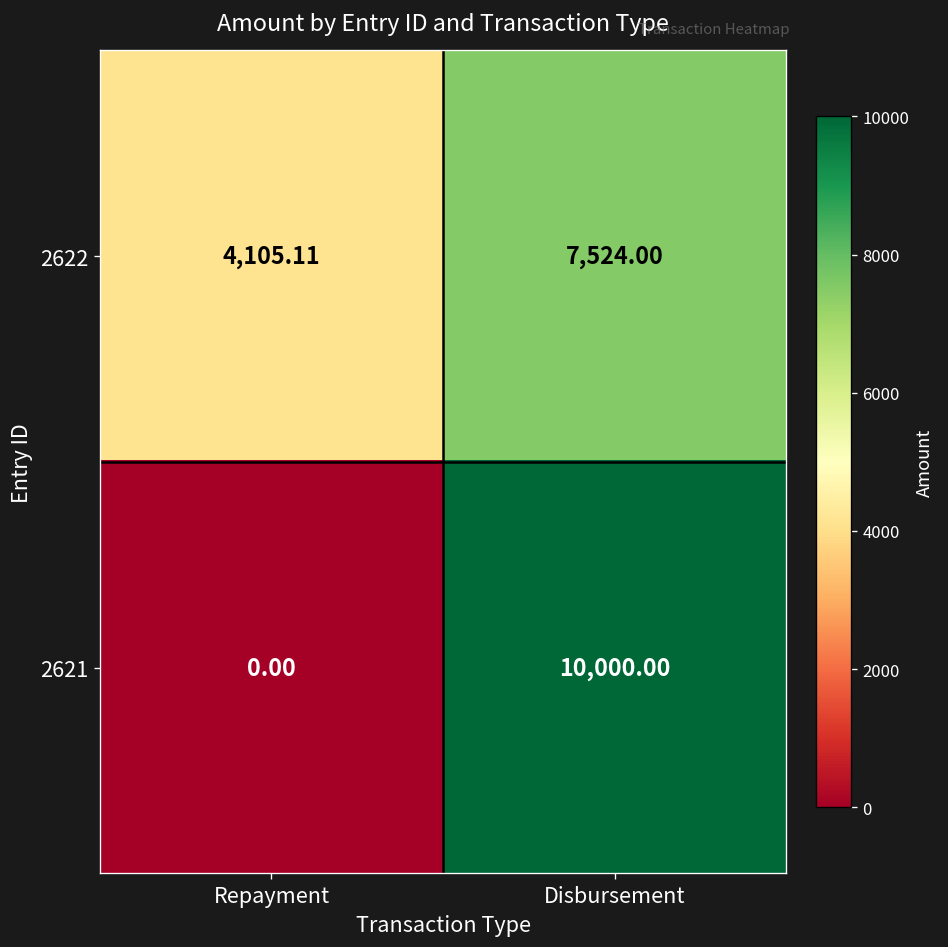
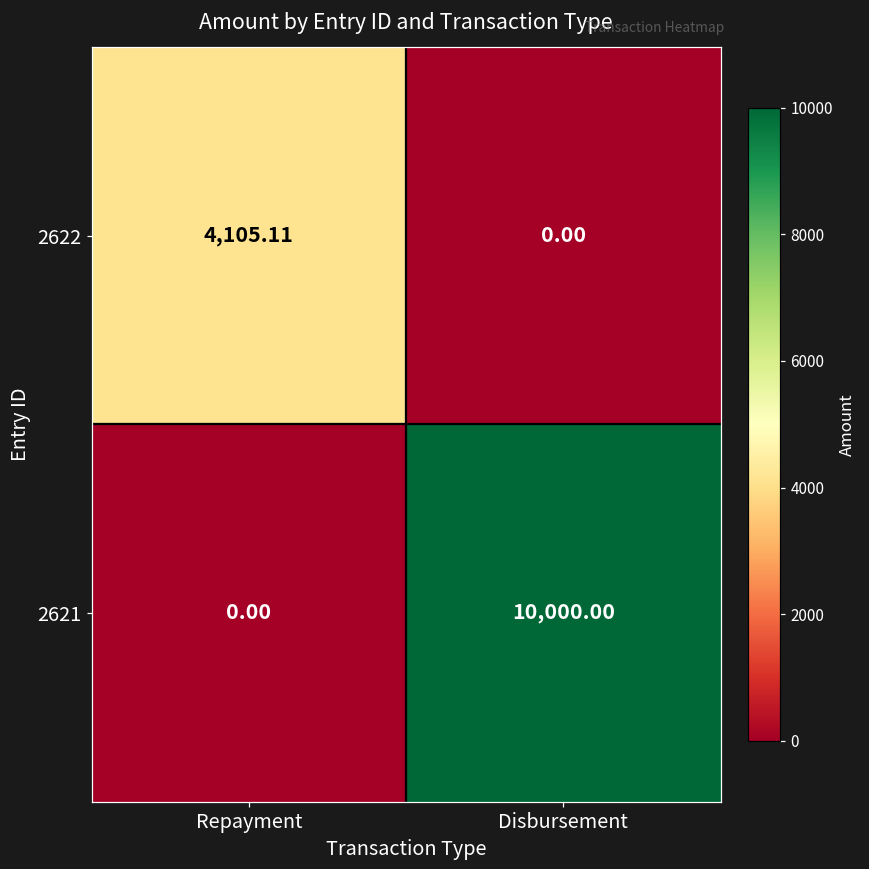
  {
    "2622": {
      "Repayment": "4,105.11",
-     "Disbursement": "7,524.00"
+     "Disbursement": "0.00"
    },
    "2621": {
      "Repayment": "0.00",
      "Disbursement": "10,000.00"
    }
  }
